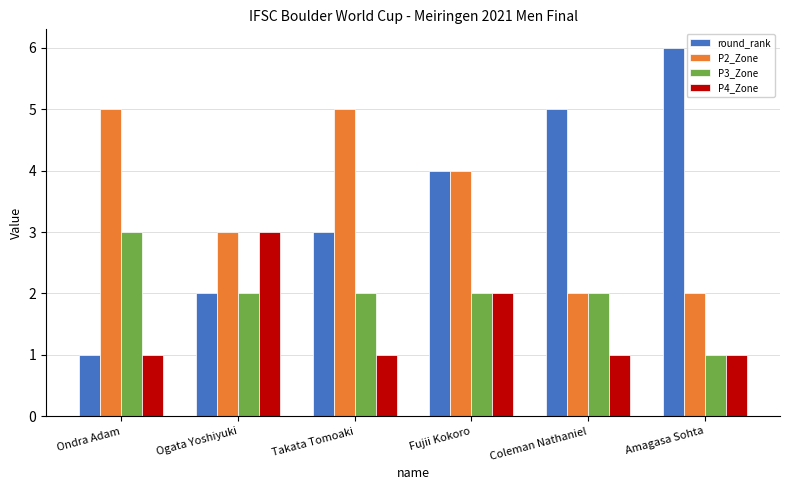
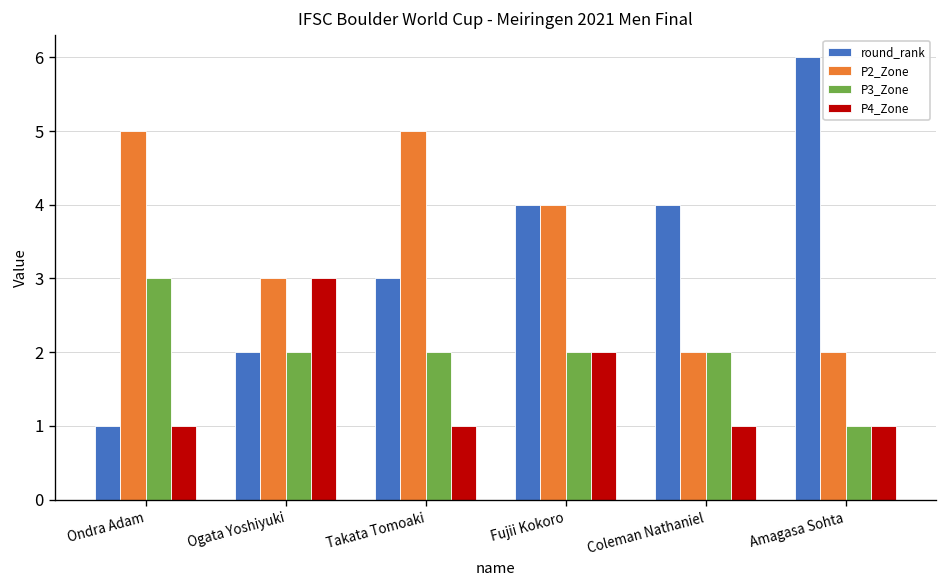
  {
    "round_rank": {
      "Ondra Adam": 1,
      "Ogata Yoshiyuki": 2,
      "Takata Tomoaki": 3,
      "Fujii Kokoro": 4,
-     "Coleman Nathaniel": 5,
+     "Coleman Nathaniel": 4,
      "Amagasa Sohta": 6
    },
    "P2_Zone": {
      "Ondra Adam": 5,
      "Ogata Yoshiyuki": 3,
      "Takata Tomoaki": 5,
      "Fujii Kokoro": 4,
      "Coleman Nathaniel": 2,
      "Amagasa Sohta": 2
    },
    "P3_Zone": {
      "Ondra Adam": 3,
      "Ogata Yoshiyuki": 2,
      "Takata Tomoaki": 2,
      "Fujii Kokoro": 2,
      "Coleman Nathaniel": 2,
      "Amagasa Sohta": 1
    },
    "P4_Zone": {
      "Ondra Adam": 1,
      "Ogata Yoshiyuki": 3,
      "Takata Tomoaki": 1,
      "Fujii Kokoro": 2,
      "Coleman Nathaniel": 1,
      "Amagasa Sohta": 1
    }
  }
